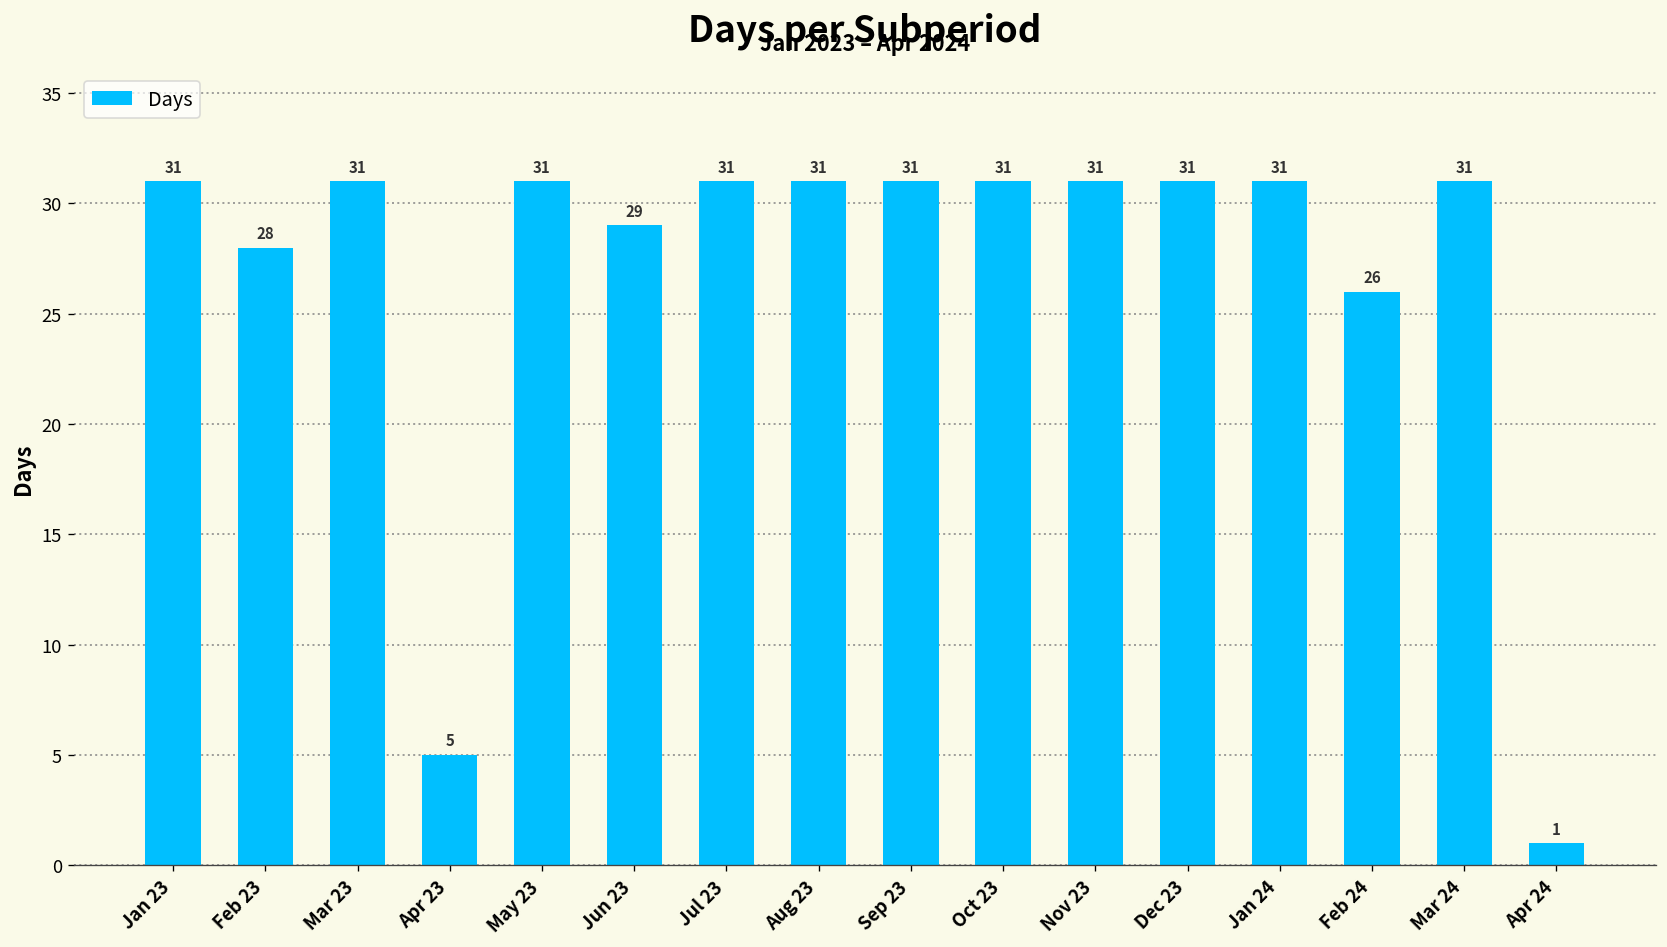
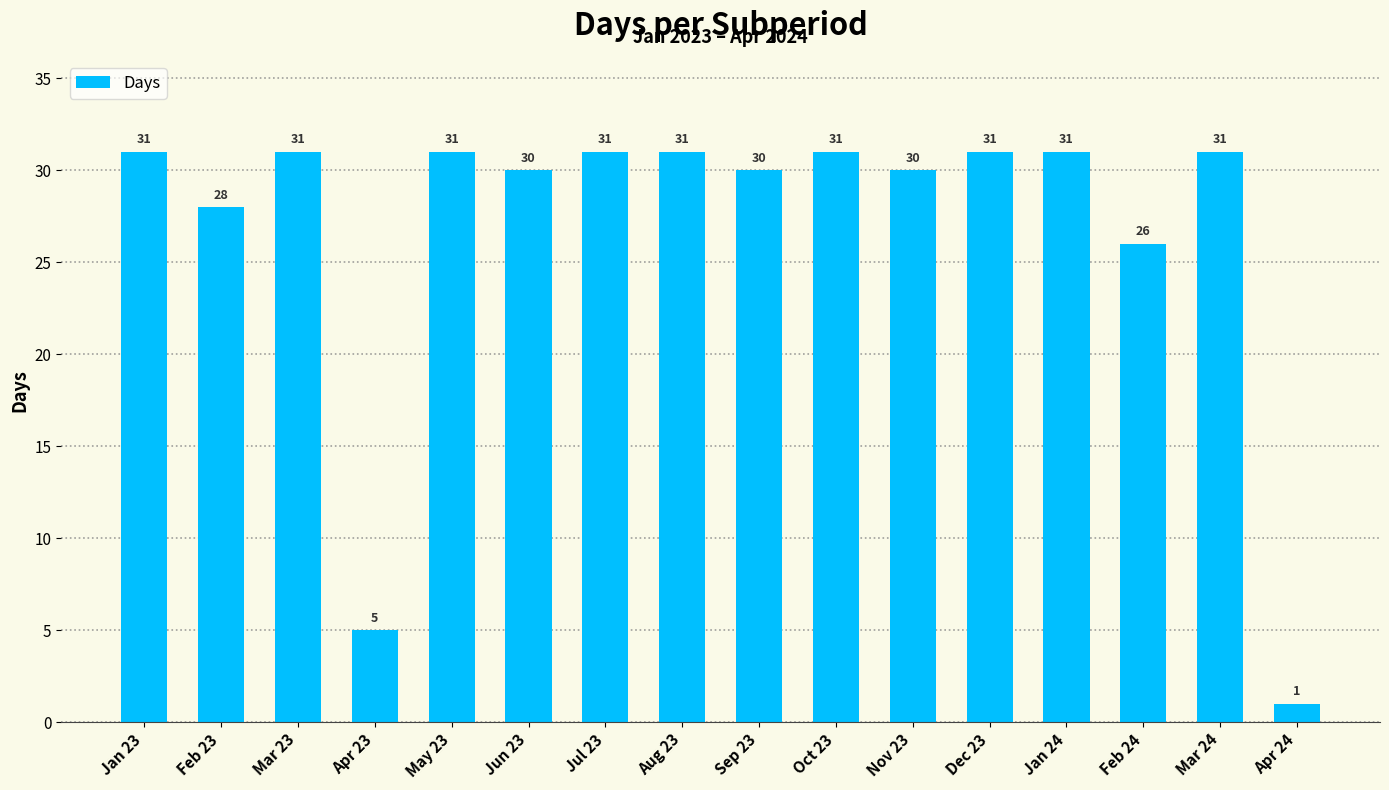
  {
    "Jan 23": 31,
    "Feb 23": 28,
    "Mar 23": 31,
    "Apr 23": 5,
    "May 23": 31,
-   "Jun 23": 29,
+   "Jun 23": 30,
    "Jul 23": 31,
    "Aug 23": 31,
-   "Sep 23": 31,
+   "Sep 23": 30,
    "Oct 23": 31,
-   "Nov 23": 31,
+   "Nov 23": 30,
    "Dec 23": 31,
    "Jan 24": 31,
    "Feb 24": 26,
    "Mar 24": 31,
    "Apr 24": 1
  }
